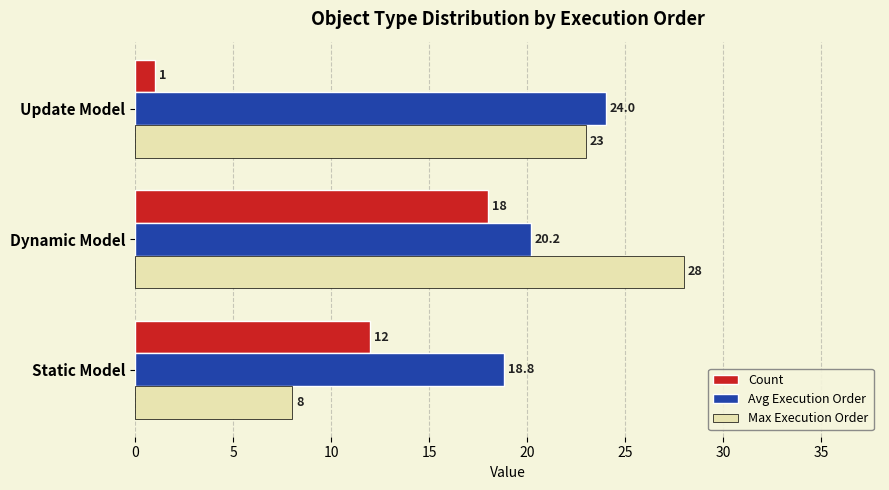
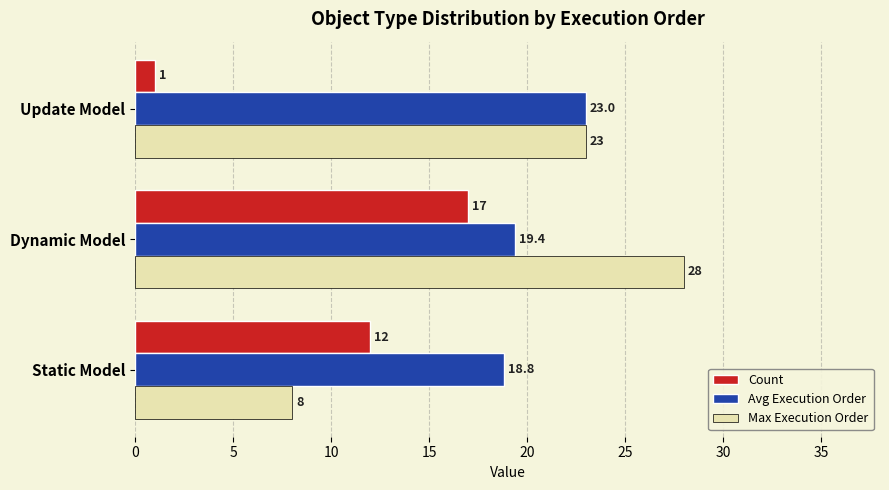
  {
    "Count": {
      "Update Model": 1,
-     "Dynamic Model": 18,
+     "Dynamic Model": 17,
      "Static Model": 12
    },
    "Avg Execution Order": {
-     "Update Model": 24.0,
-     "Dynamic Model": 20.2,
+     "Update Model": 23.0,
+     "Dynamic Model": 19.4,
      "Static Model": 18.8
    },
    "Max Execution Order": {
      "Update Model": 23,
      "Dynamic Model": 28,
      "Static Model": 8
    }
  }
